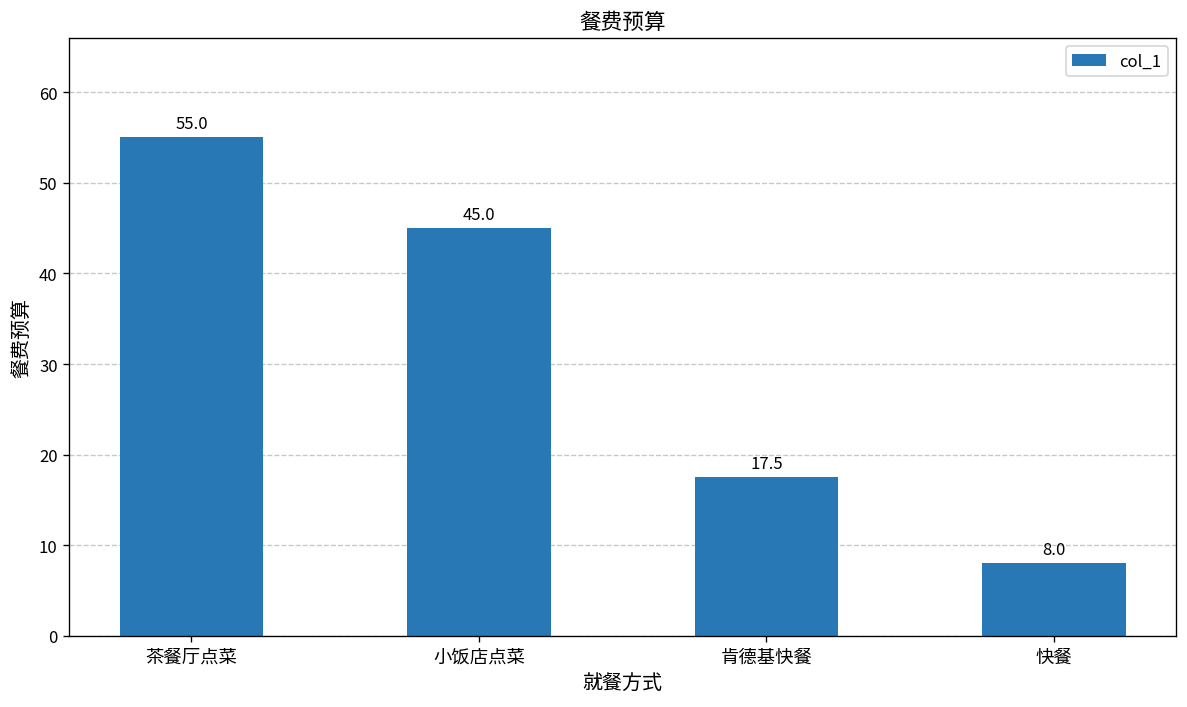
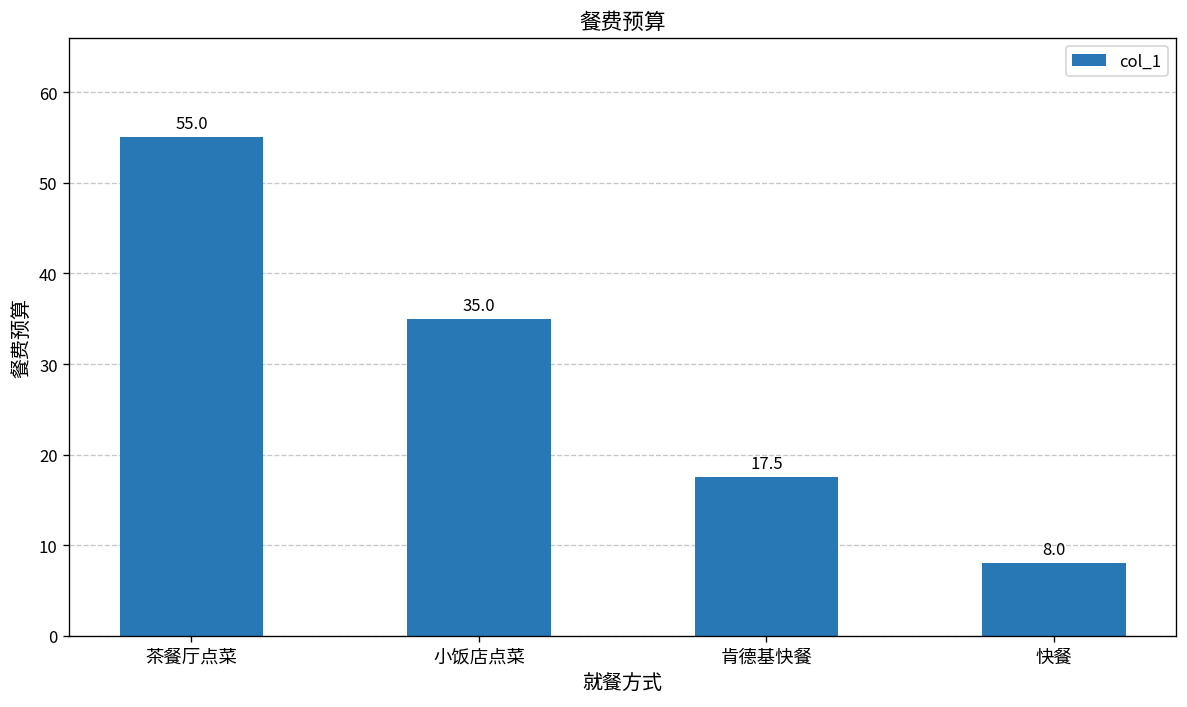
  {
    "茶餐厅点菜": 55.0,
-   "小饭店点菜": 45.0,
+   "小饭店点菜": 35.0,
    "肯德基快餐": 17.5,
    "快餐": 8.0
  }
